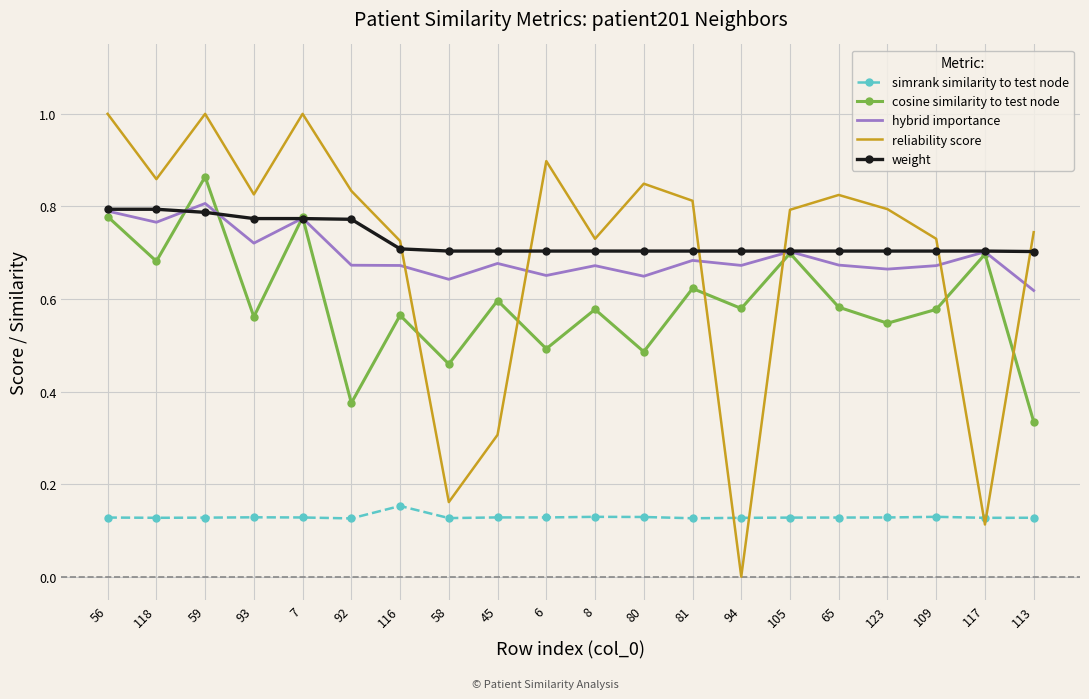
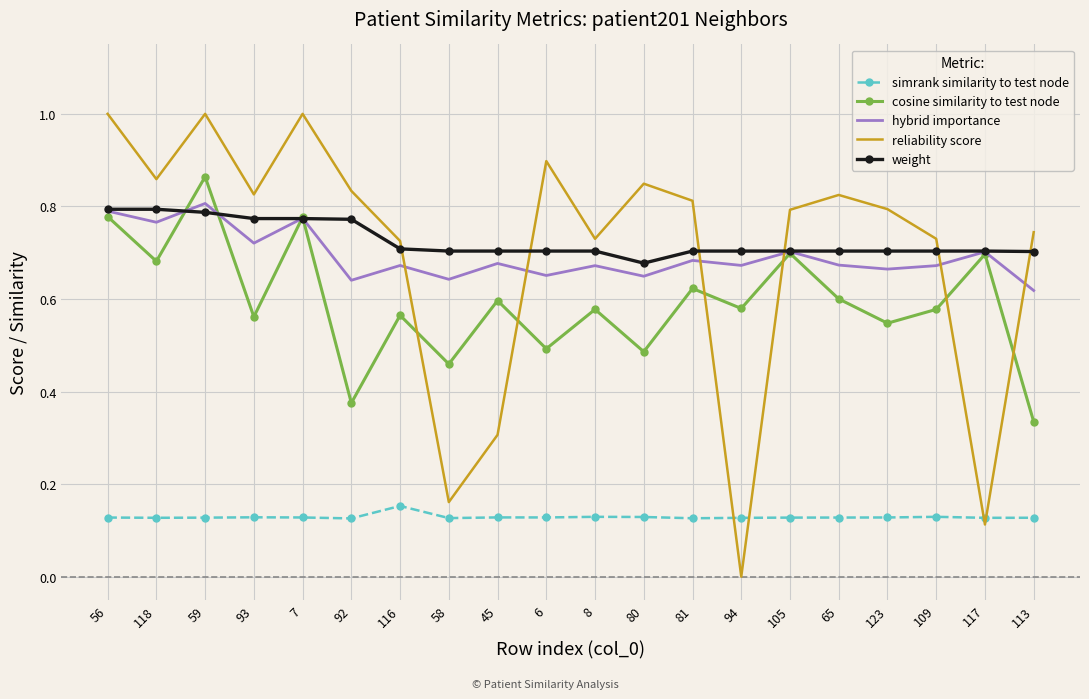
  {
    "simrank similarity to test node": {
      "56": 0.13,
      "118": 0.13,
      "59": 0.13,
      "93": 0.13,
      "7": 0.13,
      "92": 0.13,
      "116": 0.15,
      "58": 0.13,
      "45": 0.13,
      "6": 0.13,
      "8": 0.13,
      "80": 0.13,
      "81": 0.13,
      "94": 0.13,
      "105": 0.13,
      "65": 0.13,
      "123": 0.13,
      "109": 0.13,
      "117": 0.13,
      "113": 0.13
    },
    "cosine similarity to test node": {
      "56": 0.78,
      "118": 0.68,
      "59": 0.86,
      "93": 0.56,
      "92": 0.38,
      "116": 0.56,
      "58": 0.46,
      "45": 0.60,
      "6": 0.49,
      "8": 0.58,
      "80": 0.49,
      "81": 0.62,
      "94": 0.58,
-     "65": 0.58,
+     "65": 0.60,
      "123": 0.55,
      "109": 0.58,
      "113": 0.33
    },
    "hybrid importance": {
      "118": 0.77,
      "59": 0.81,
      "93": 0.72,
-     "92": 0.67,
+     "92": 0.64,
      "116": 0.67,
      "58": 0.64,
      "45": 0.68,
      "6": 0.65,
      "8": 0.67,
      "80": 0.65,
      "81": 0.68,
      "94": 0.67,
      "65": 0.67,
      "123": 0.66,
      "109": 0.67,
      "113": 0.62
    },
    "reliability score": {
      "56": 1.00,
      "118": 0.86,
      "59": 1.00,
      "93": 0.83,
      "7": 1.00,
      "92": 0.83,
      "116": 0.73,
      "58": 0.16,
      "45": 0.31,
      "6": 0.90,
      "8": 0.73,
      "80": 0.85,
      "81": 0.81,
      "94": 0.00,
      "105": 0.79,
      "65": 0.82,
      "123": 0.79,
      "109": 0.73,
      "117": 0.11,
      "113": 0.74
    },
    "weight": {
      "118": 0.79,
      "59": 0.79,
      "93": 0.77,
      "92": 0.77,
      "116": 0.71,
      "58": 0.70,
      "45": 0.70,
      "6": 0.70,
      "8": 0.70,
-     "80": 0.70,
+     "80": 0.68,
      "81": 0.70,
      "94": 0.70,
      "65": 0.70,
      "123": 0.70,
      "109": 0.70,
      "113": 0.70
    }
  }
